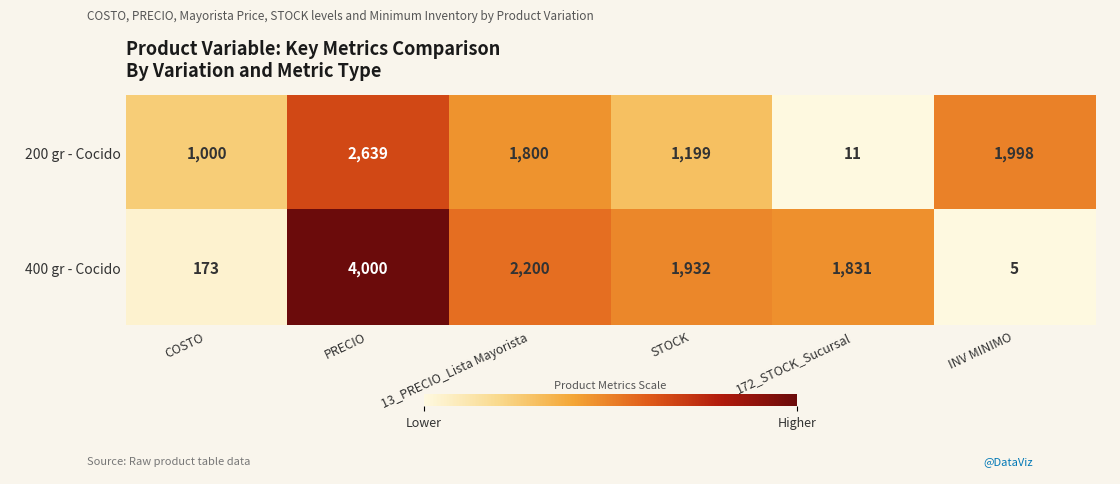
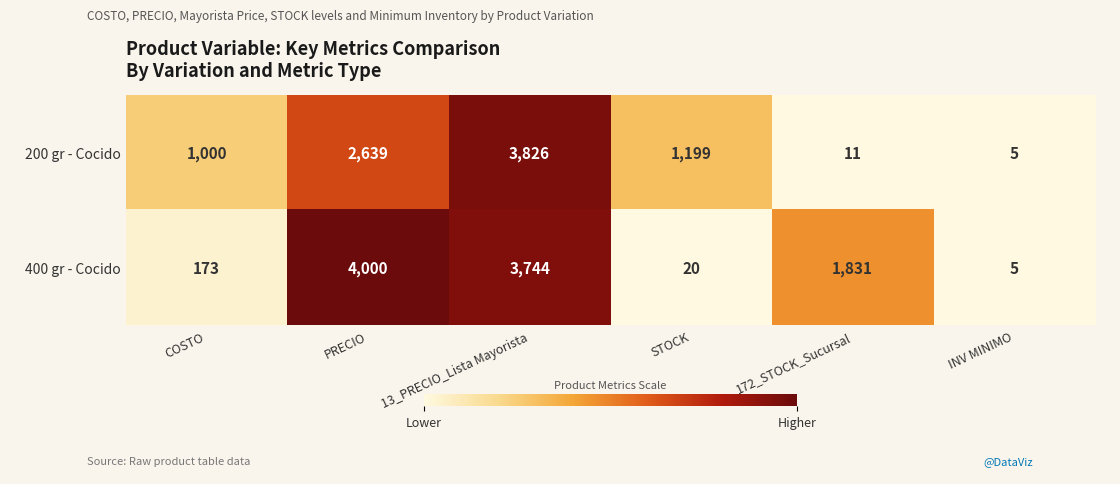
  {
    "200 gr - Cocido": {
      "COSTO": "1,000",
      "PRECIO": "2,639",
-     "13_PRECIO_Lista Mayorista": "1,800",
+     "13_PRECIO_Lista Mayorista": "3,826",
      "STOCK": "1,199",
      "172_STOCK_Sucursal": "11",
-     "INV MINIMO": "1,998"
+     "INV MINIMO": "5"
    },
    "400 gr - Cocido": {
      "COSTO": "173",
      "PRECIO": "4,000",
-     "13_PRECIO_Lista Mayorista": "2,200",
-     "STOCK": "1,932",
+     "13_PRECIO_Lista Mayorista": "3,744",
+     "STOCK": "20",
      "172_STOCK_Sucursal": "1,831",
      "INV MINIMO": "5"
    }
  }
